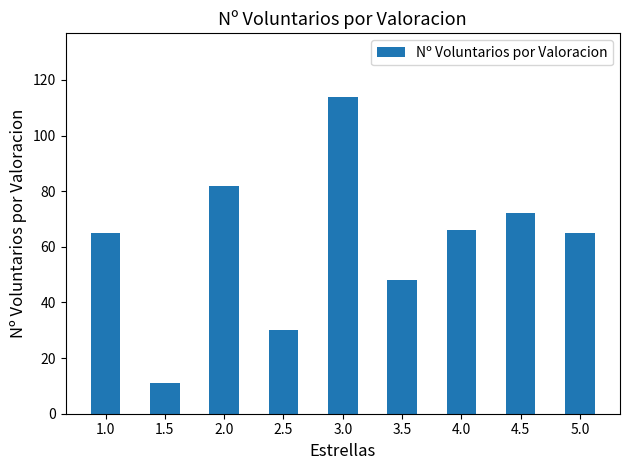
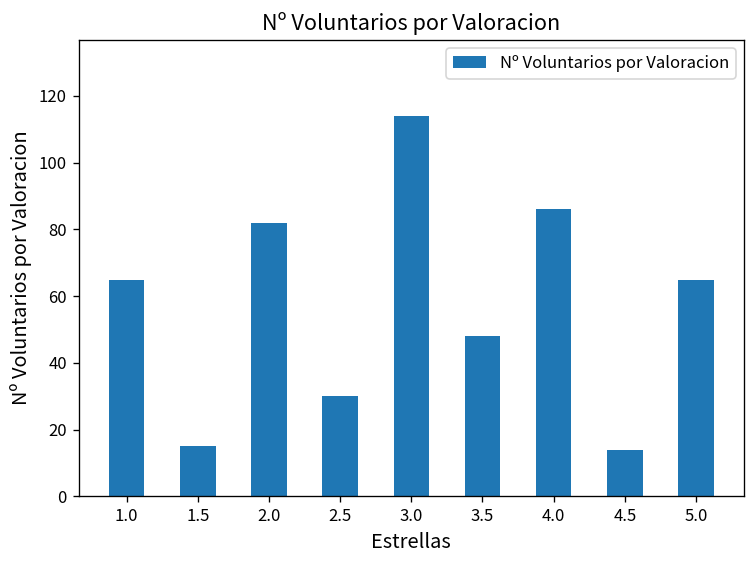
  {
    "1.0": 65,
-   "1.5": 11,
+   "1.5": 15,
    "2.0": 82,
    "2.5": 30,
    "3.0": 114,
    "3.5": 48,
-   "4.0": 66,
-   "4.5": 72,
+   "4.0": 86,
+   "4.5": 14,
    "5.0": 65
  }
